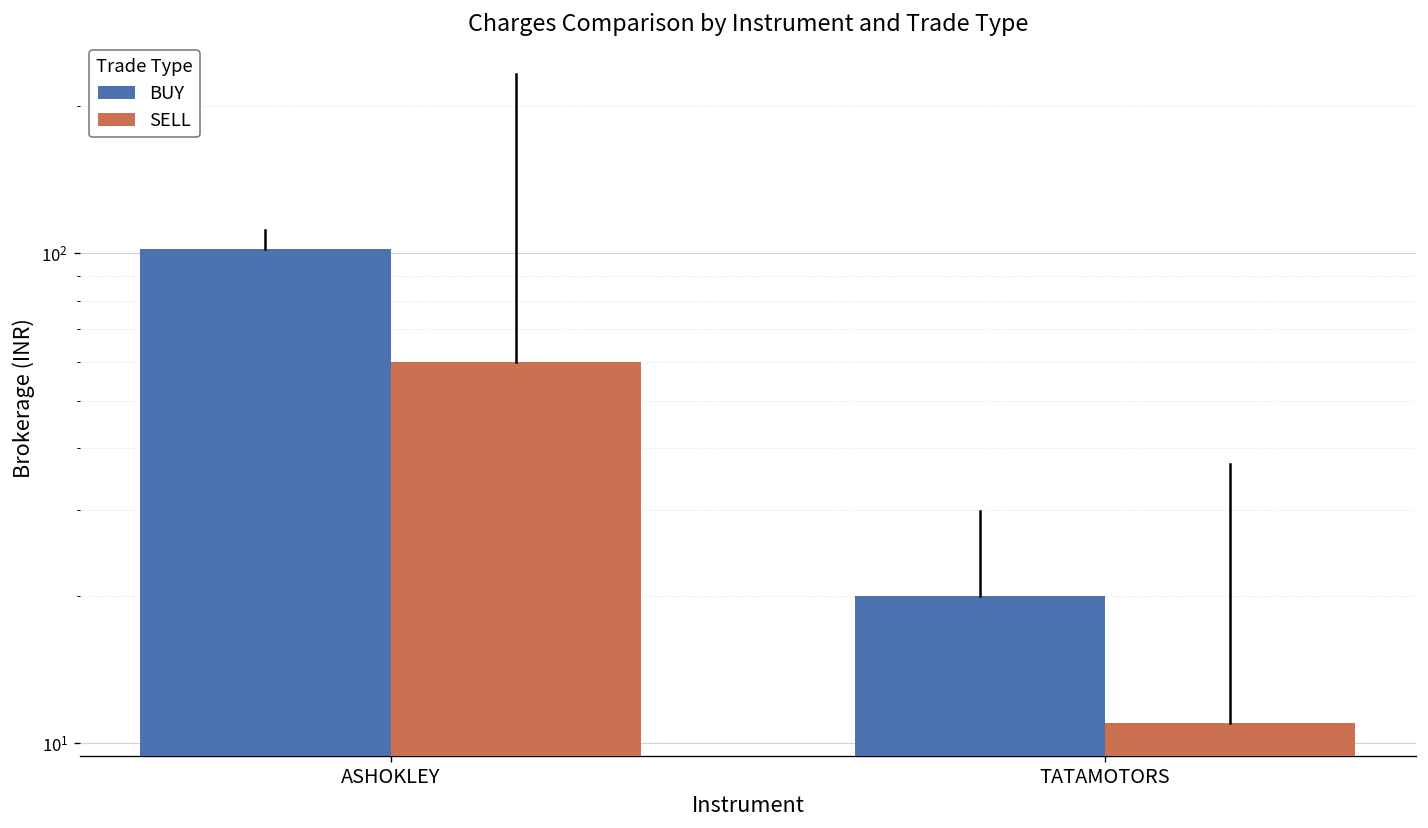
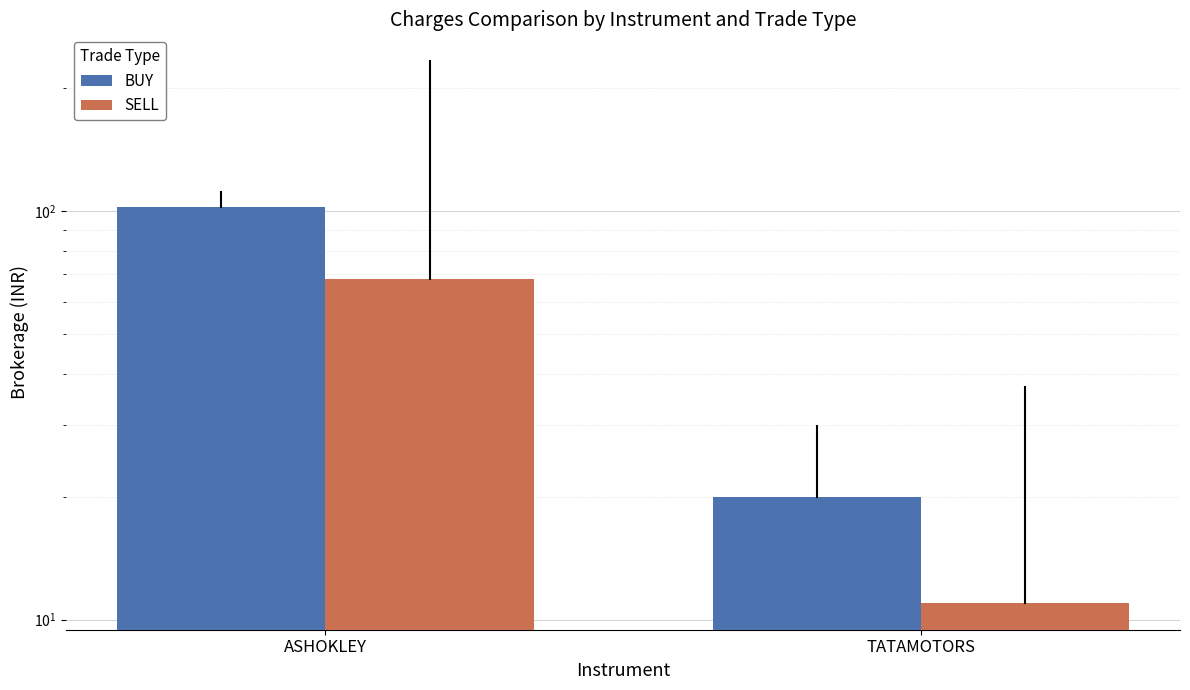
  {
    "BUY": {
      "ASHOKLEY": 102,
      "TATAMOTORS": 20
    },
    "SELL": {
-     "ASHOKLEY": 60,
+     "ASHOKLEY": 68,
      "TATAMOTORS": 11
    }
  }
